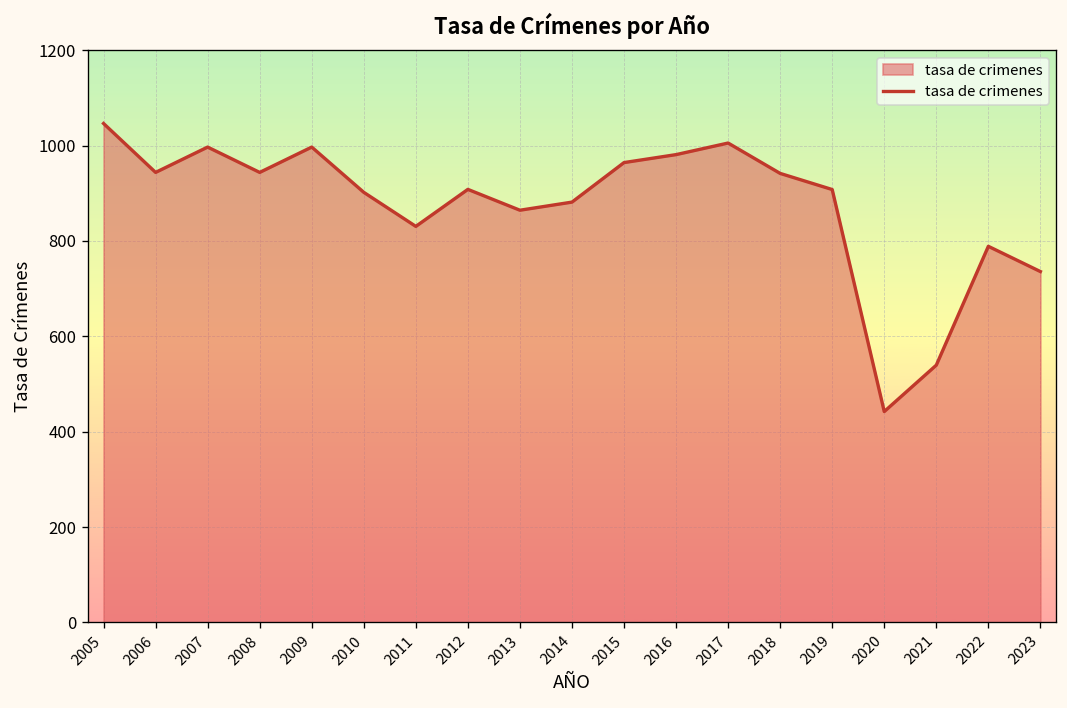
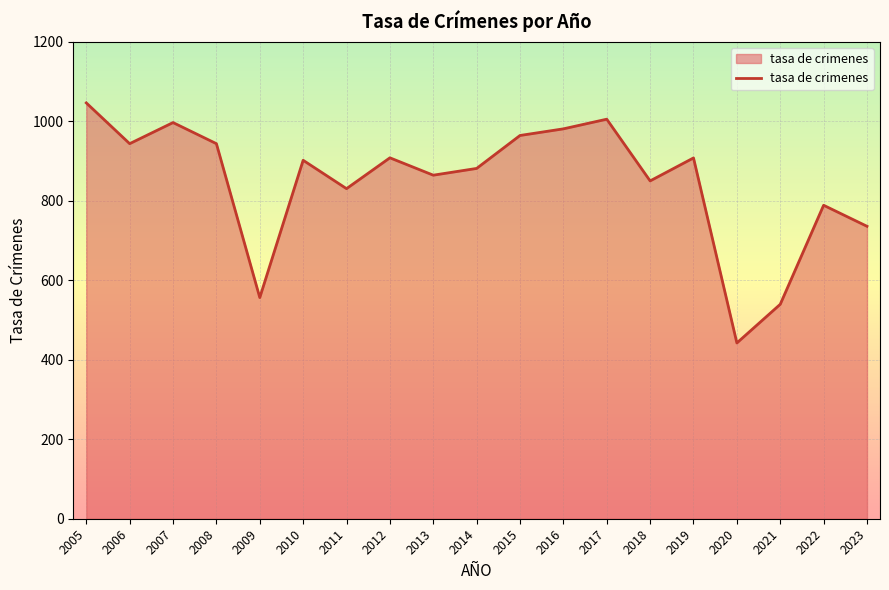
  {
    "2005": 1050,
    "2006": 940,
    "2007": 1000,
    "2008": 940,
-   "2009": 1000,
+   "2009": 560,
    "2010": 900,
    "2011": 830,
    "2012": 910,
    "2013": 860,
    "2014": 880,
    "2015": 960,
    "2016": 980,
    "2017": 1010,
-   "2018": 940,
+   "2018": 850,
    "2019": 910,
    "2020": 440,
    "2021": 540,
    "2022": 790,
    "2023": 740
  }
